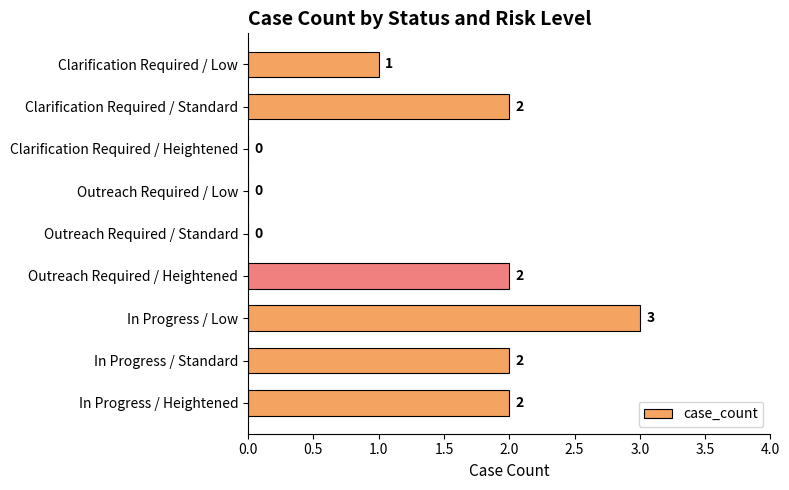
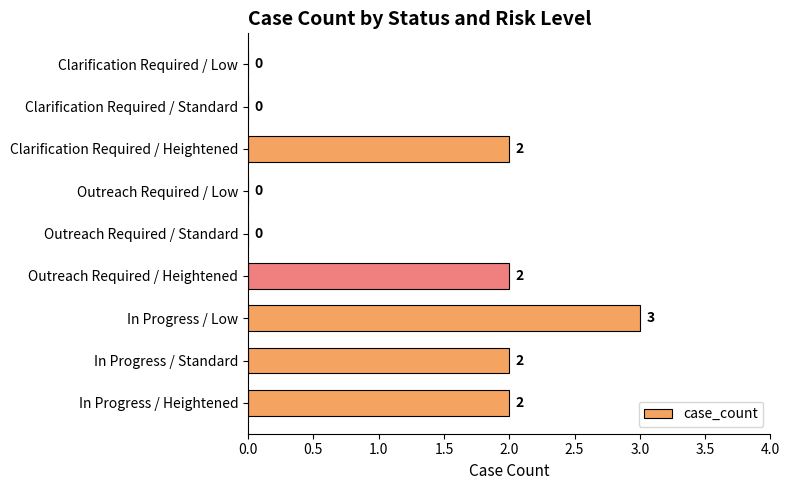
  {
-   "Clarification Required / Low": 1,
-   "Clarification Required / Standard": 2,
-   "Clarification Required / Heightened": 0,
+   "Clarification Required / Low": 0,
+   "Clarification Required / Standard": 0,
+   "Clarification Required / Heightened": 2,
    "Outreach Required / Low": 0,
    "Outreach Required / Standard": 0,
    "Outreach Required / Heightened": 2,
    "In Progress / Low": 3,
    "In Progress / Standard": 2,
    "In Progress / Heightened": 2
  }
